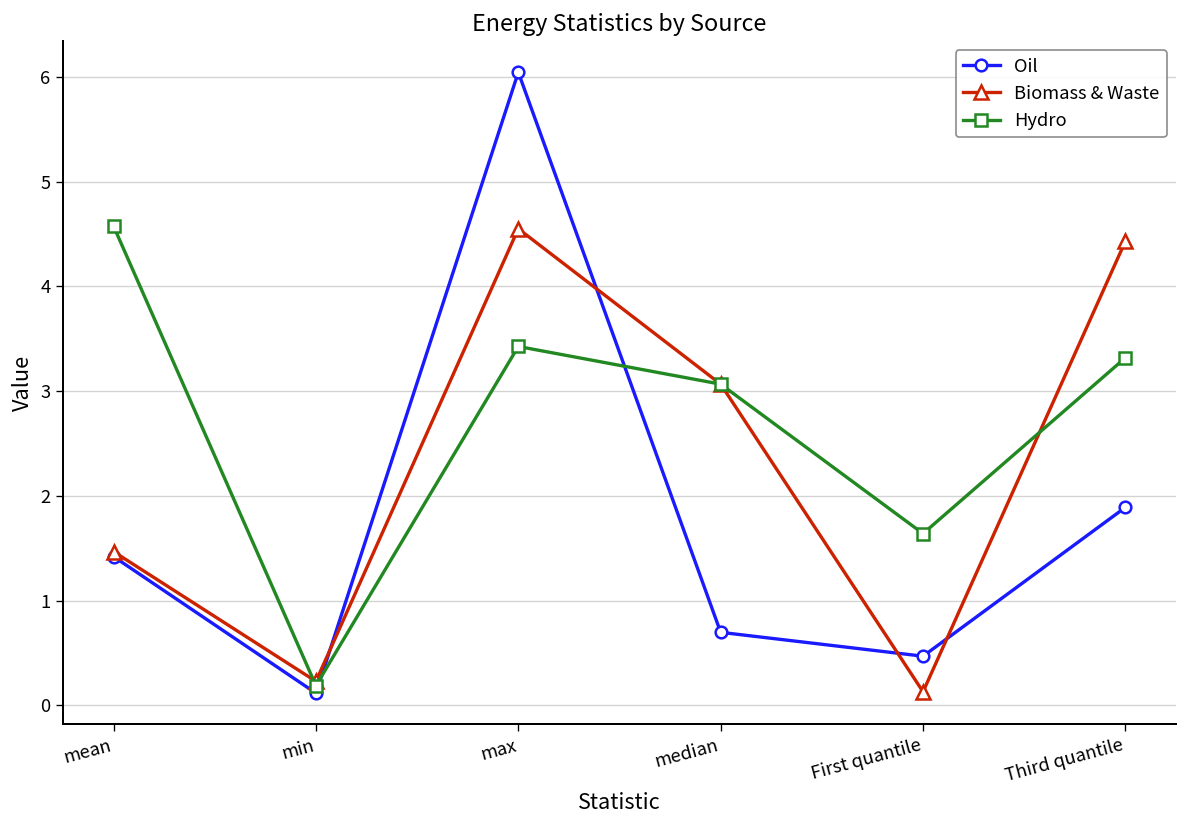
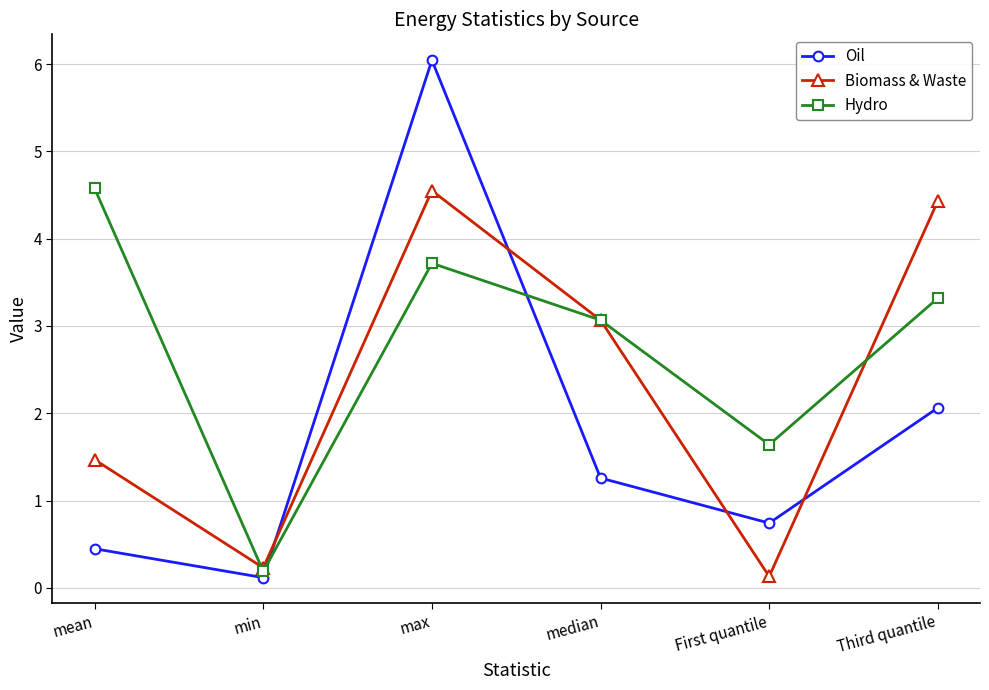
  {
    "Oil": {
-     "mean": 1.4,
+     "mean": 0.4,
      "min": 0.1,
      "max": 6.0,
-     "median": 0.7,
-     "First quantile": 0.5,
-     "Third quantile": 1.9
+     "median": 1.3,
+     "First quantile": 0.7,
+     "Third quantile": 2.1
    },
    "Biomass & Waste": {
      "mean": 1.5,
      "min": 0.2,
      "max": 4.6,
      "First quantile": 0.1,
      "Third quantile": 4.4
    },
    "Hydro": {
      "mean": 4.6,
      "min": 0.2,
-     "max": 3.4,
+     "max": 3.7,
      "First quantile": 1.6,
      "Third quantile": 3.3
    }
  }
